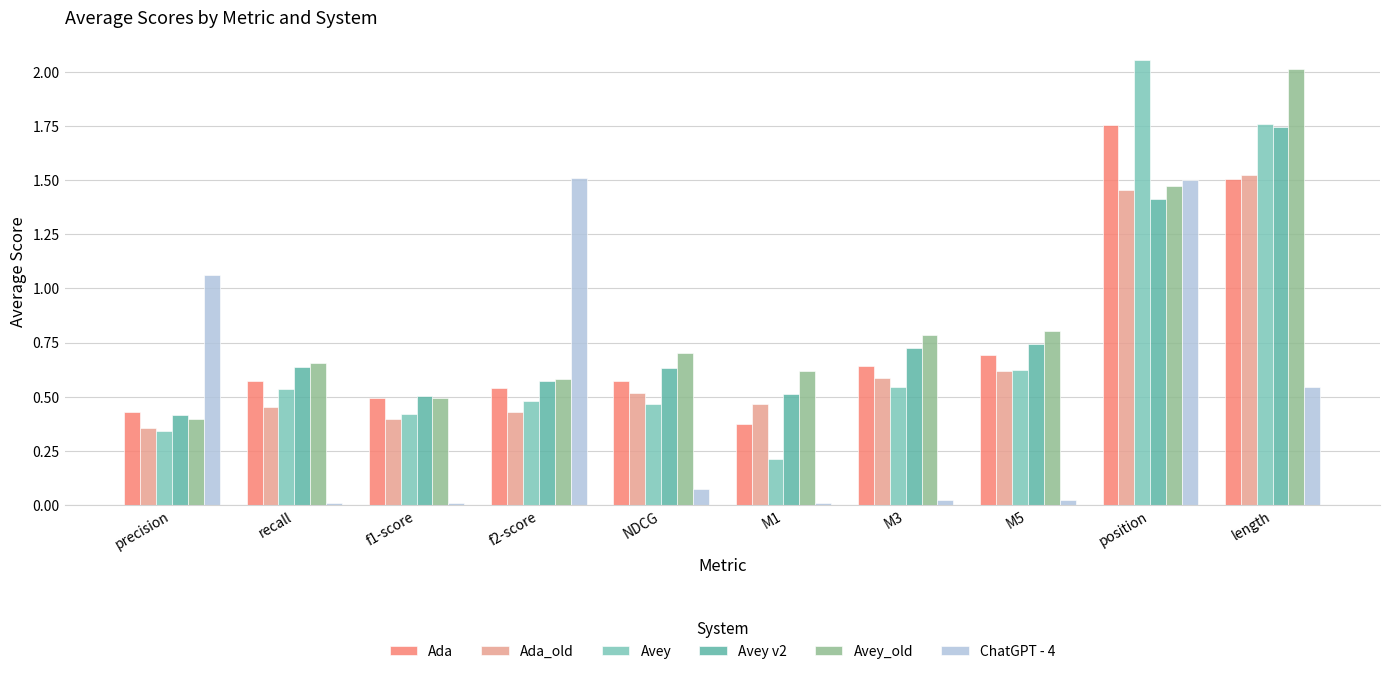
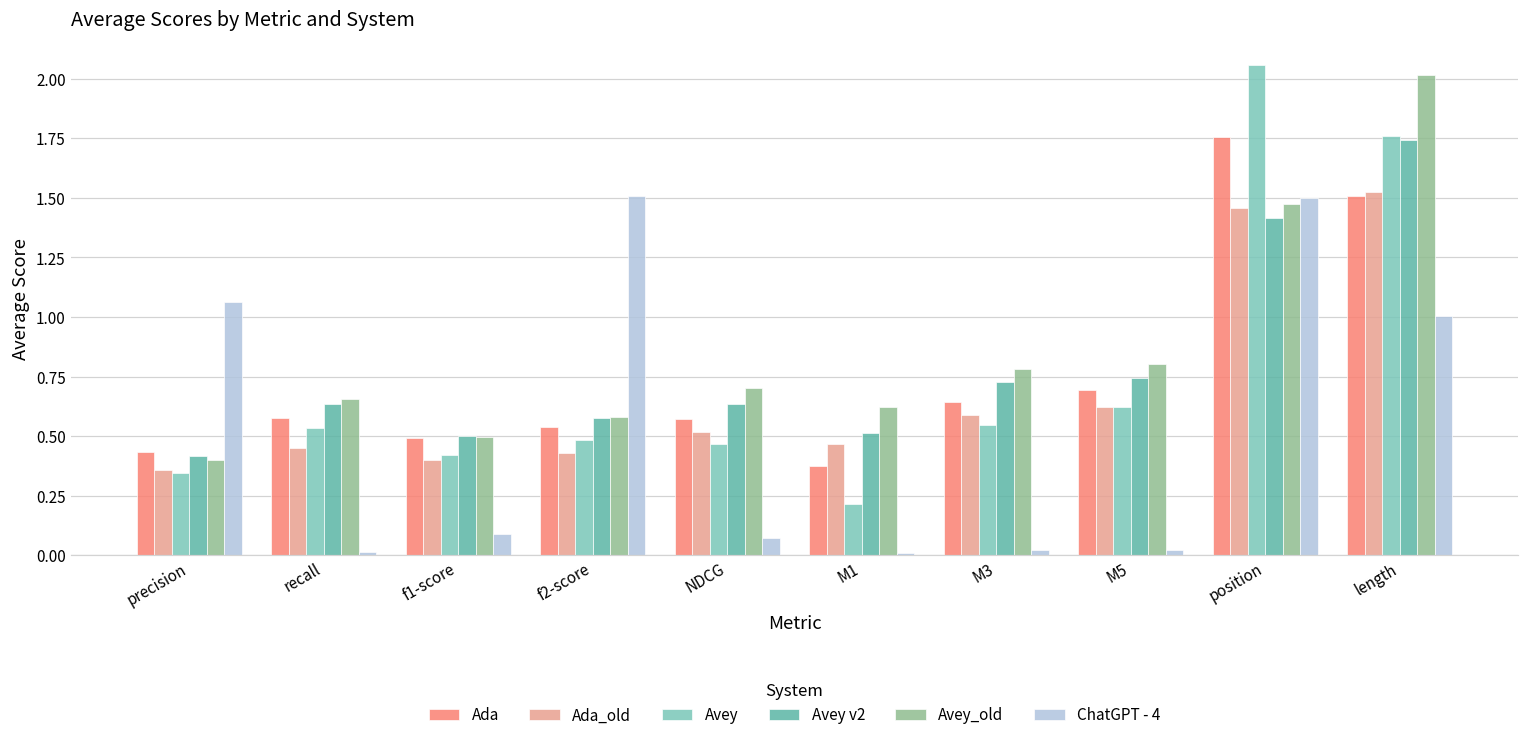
  {
    "ChatGPT - 4": {
      "precision": 1.06,
      "recall": 0.01,
-     "f1-score": 0.01,
+     "f1-score": 0.09,
      "f2-score": 1.51,
      "NDCG": 0.07,
      "M3": 0.02,
      "M5": 0.02,
      "position": 1.50,
-     "length": 0.54
+     "length": 1.00
    }
  }
